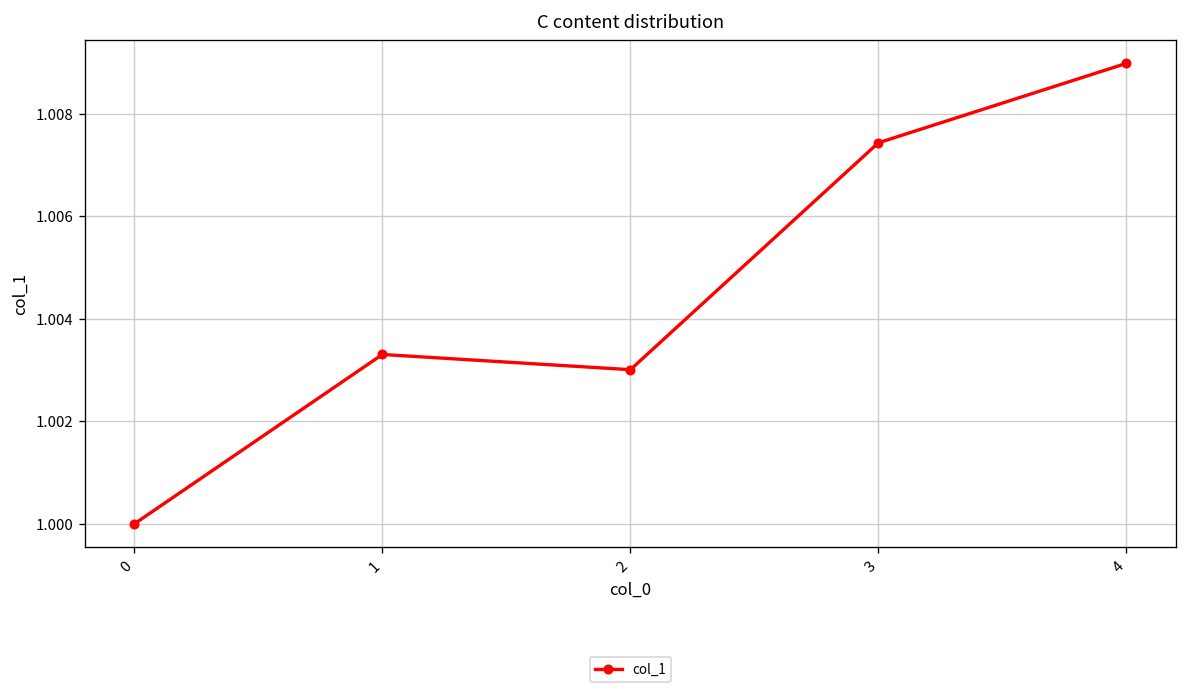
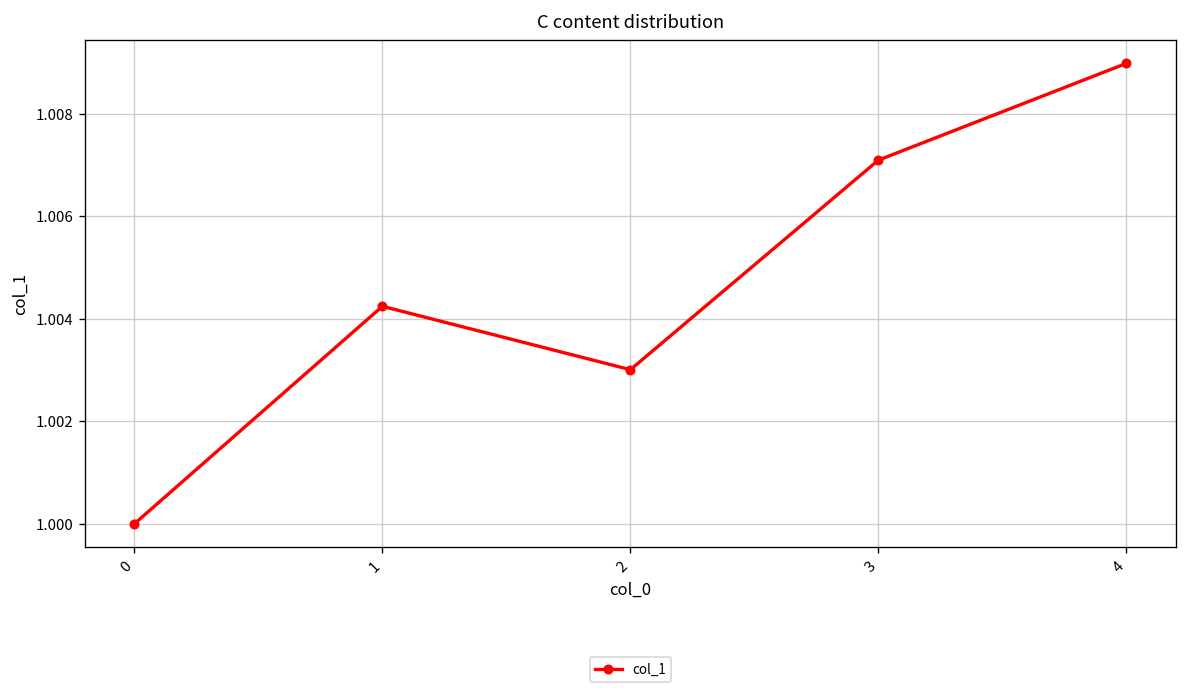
  {
    "0": 1.0000,
-   "1": 1.0033,
+   "1": 1.0042,
    "2": 1.0030,
-   "3": 1.0074,
+   "3": 1.0071,
    "4": 1.0090
  }
